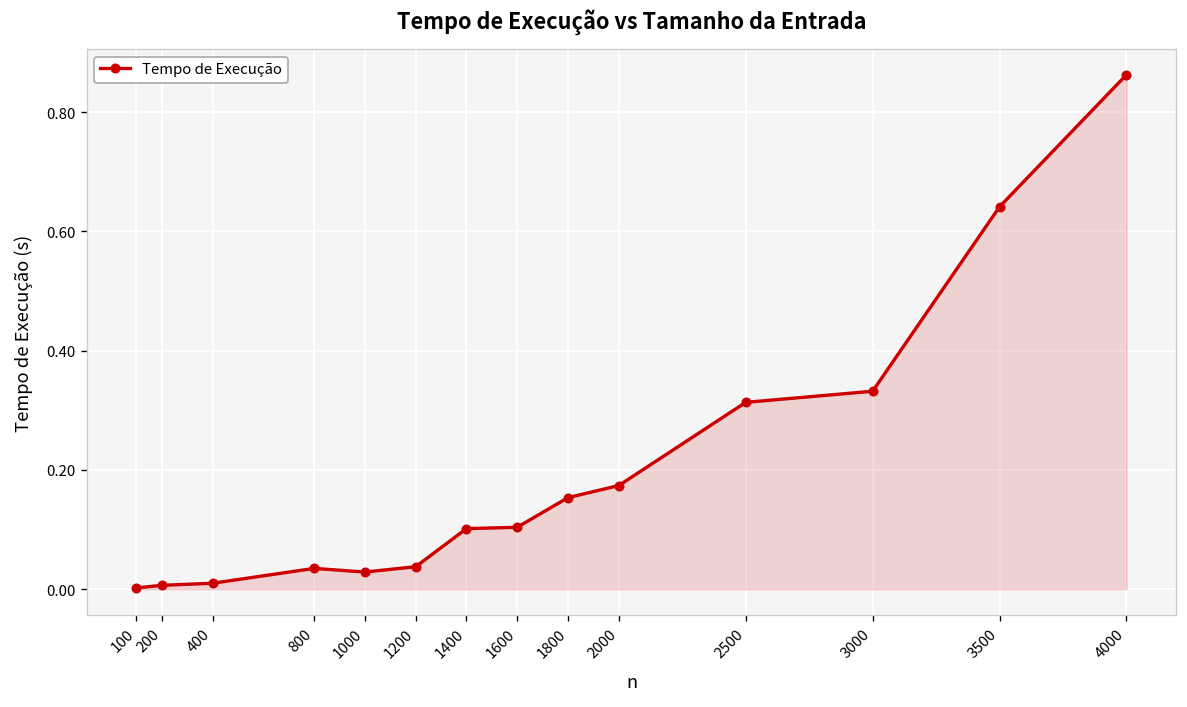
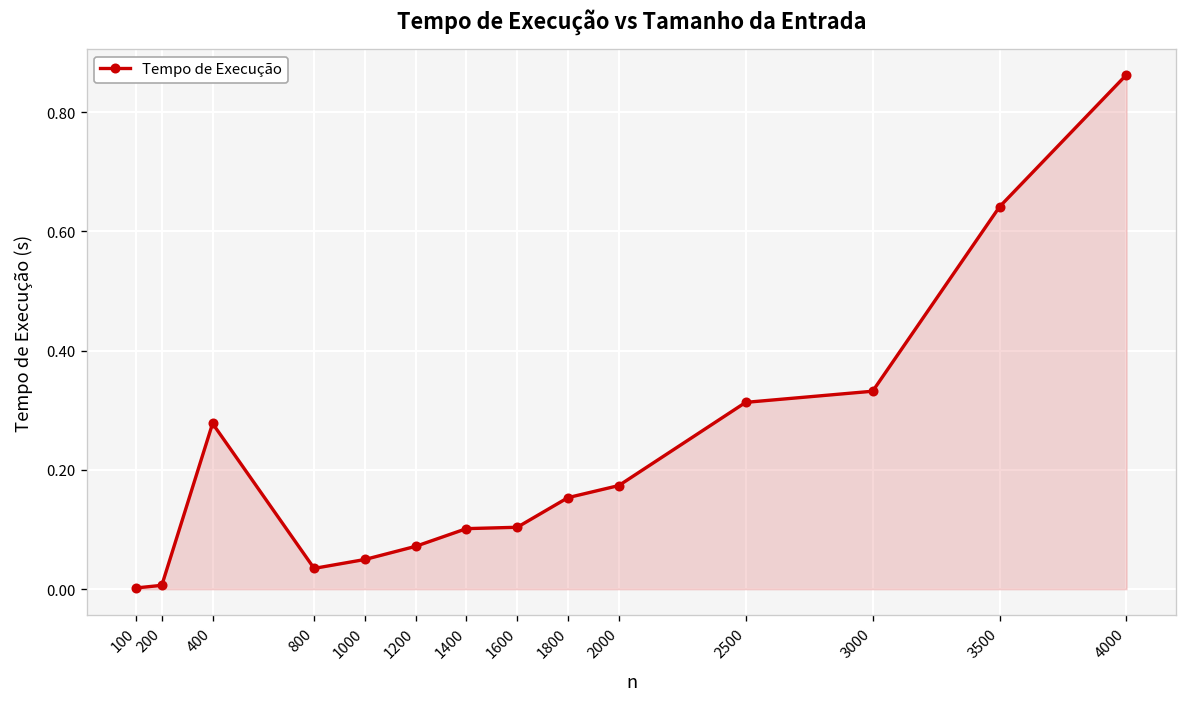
  {
    "100": 0.00,
    "200": 0.01,
-   "400": 0.01,
+   "400": 0.28,
    "800": 0.03,
-   "1000": 0.03,
-   "1200": 0.04,
+   "1000": 0.05,
+   "1200": 0.07,
    "1400": 0.10,
    "1600": 0.10,
    "1800": 0.15,
    "2000": 0.17,
    "2500": 0.31,
    "3000": 0.33,
    "3500": 0.64,
    "4000": 0.86
  }
